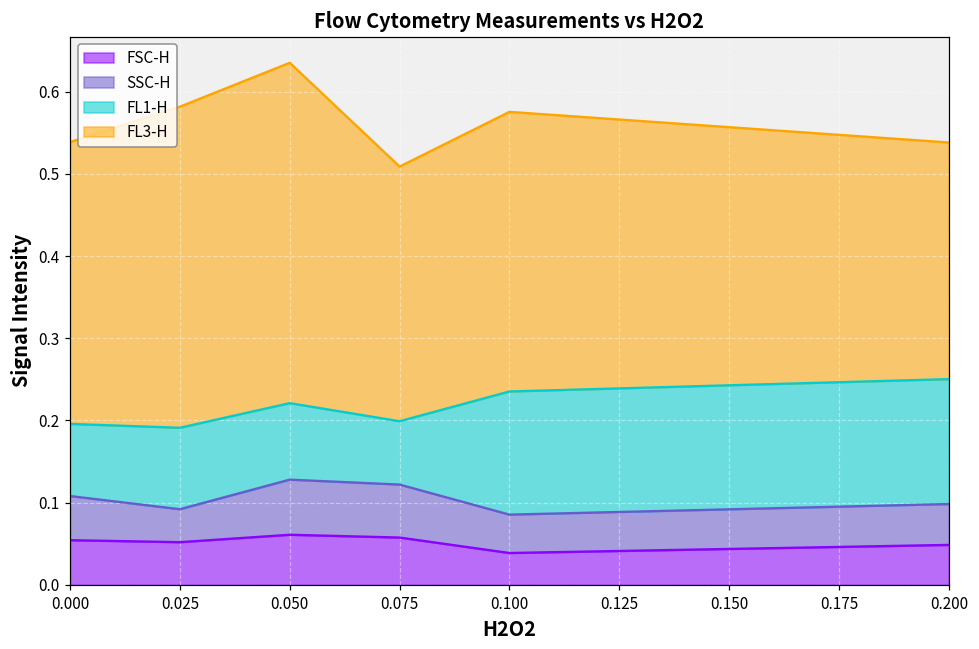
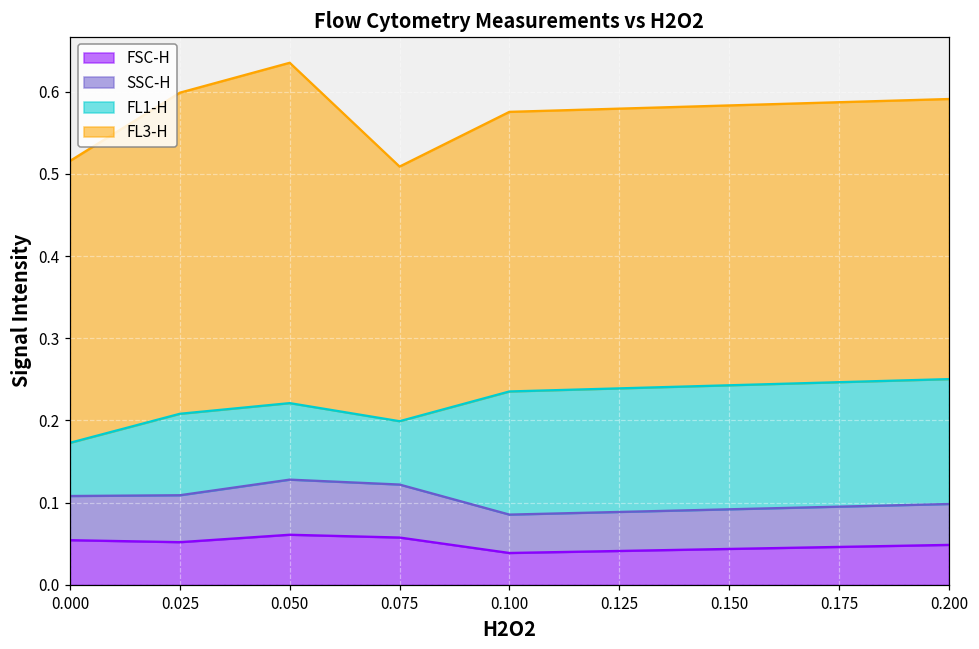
  {
    "FSC-H": {
      "0.000": 0.05,
      "0.025": 0.05,
      "0.050": 0.06,
      "0.075": 0.06,
      "0.100": 0.04,
      "0.200": 0.05
    },
    "SSC-H": {
      "0.000": 0.05,
-     "0.025": 0.04,
+     "0.025": 0.06,
      "0.050": 0.07,
      "0.075": 0.06,
      "0.100": 0.05,
      "0.200": 0.05
    },
    "FL1-H": {
-     "0.000": 0.09,
+     "0.000": 0.06,
      "0.025": 0.10,
      "0.050": 0.09,
      "0.075": 0.08,
      "0.100": 0.15,
      "0.200": 0.15
    },
    "FL3-H": {
      "0.000": 0.34,
      "0.025": 0.39,
      "0.050": 0.41,
      "0.075": 0.31,
      "0.100": 0.34,
-     "0.200": 0.29
+     "0.200": 0.34
    }
  }
